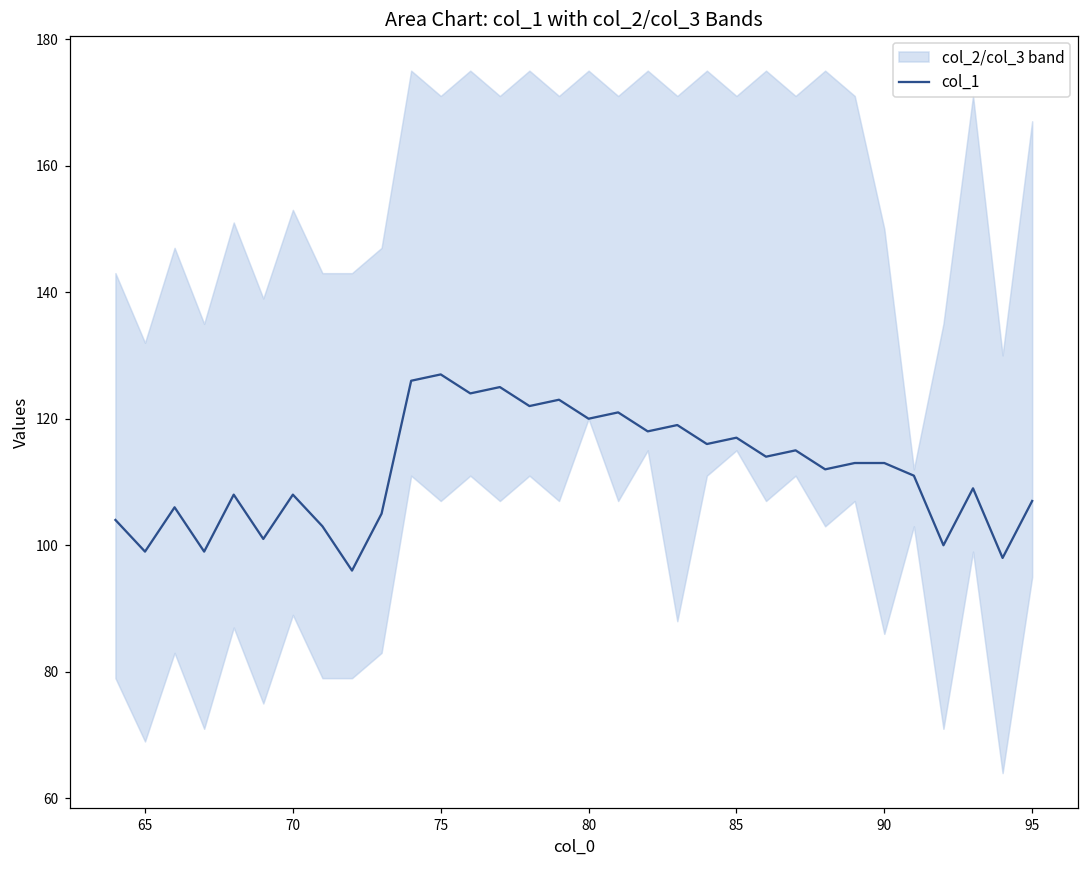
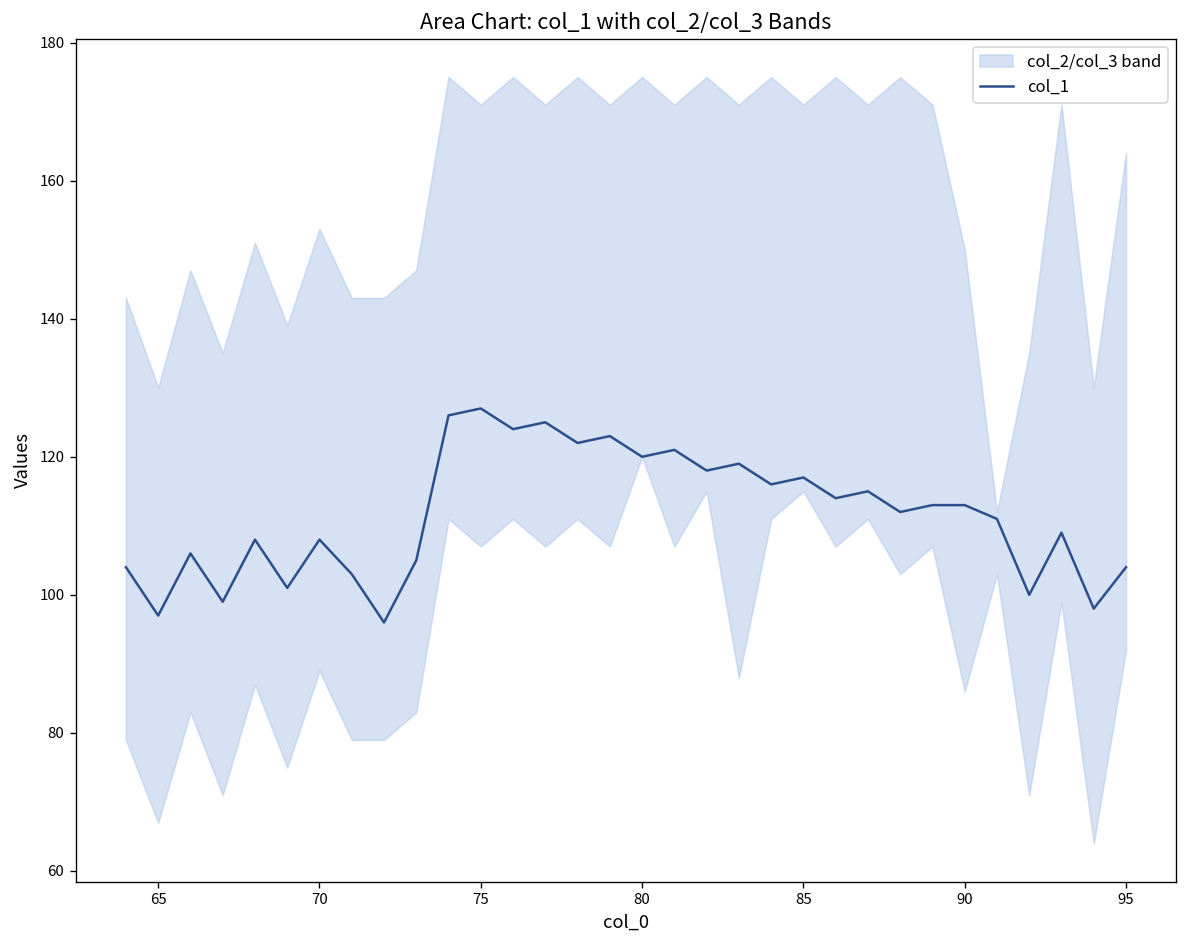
  {
    "col_1": {
-     "65": 99,
+     "65": 97,
      "70": 108,
      "75": 127,
      "80": 120,
      "85": 117,
      "90": 113,
-     "95": 107
+     "95": 104
    }
  }
